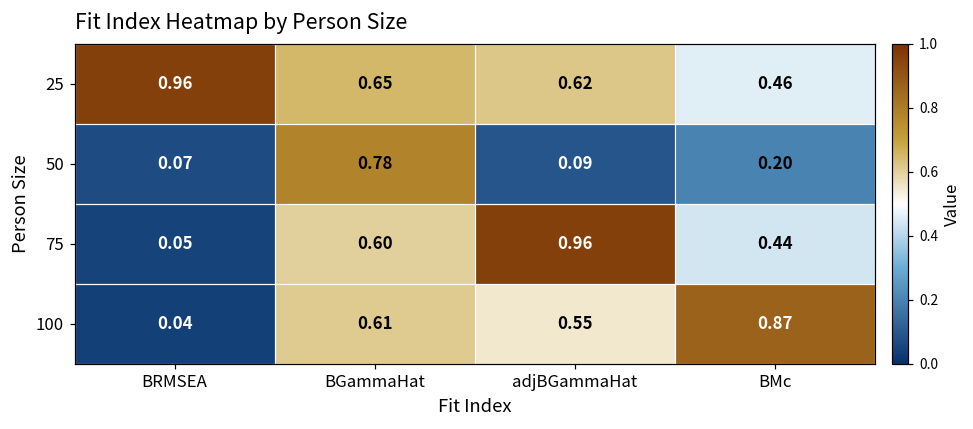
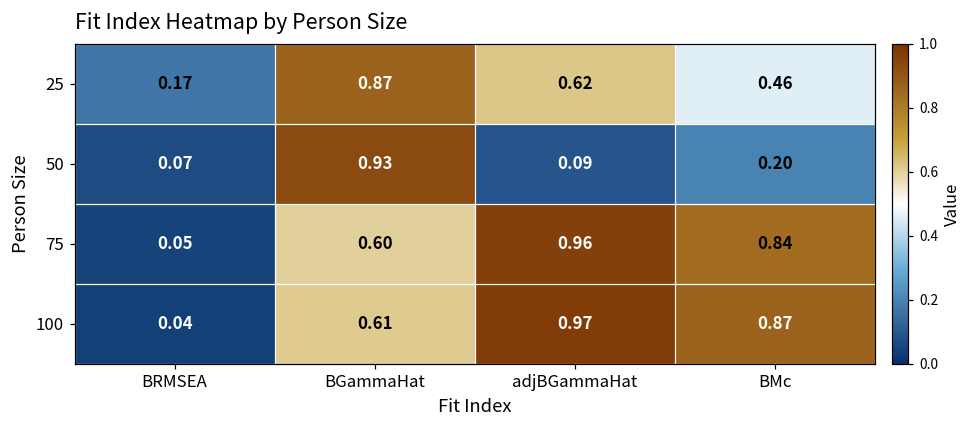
  {
    "25": {
-     "BRMSEA": 0.96,
-     "BGammaHat": 0.65,
+     "BRMSEA": 0.17,
+     "BGammaHat": 0.87,
      "adjBGammaHat": 0.62,
      "BMc": 0.46
    },
    "50": {
      "BRMSEA": 0.07,
-     "BGammaHat": 0.78,
+     "BGammaHat": 0.93,
      "adjBGammaHat": 0.09,
      "BMc": 0.20
    },
    "75": {
      "BRMSEA": 0.05,
      "BGammaHat": 0.60,
      "adjBGammaHat": 0.96,
-     "BMc": 0.44
+     "BMc": 0.84
    },
    "100": {
      "BRMSEA": 0.04,
      "BGammaHat": 0.61,
-     "adjBGammaHat": 0.55,
+     "adjBGammaHat": 0.97,
      "BMc": 0.87
    }
  }
